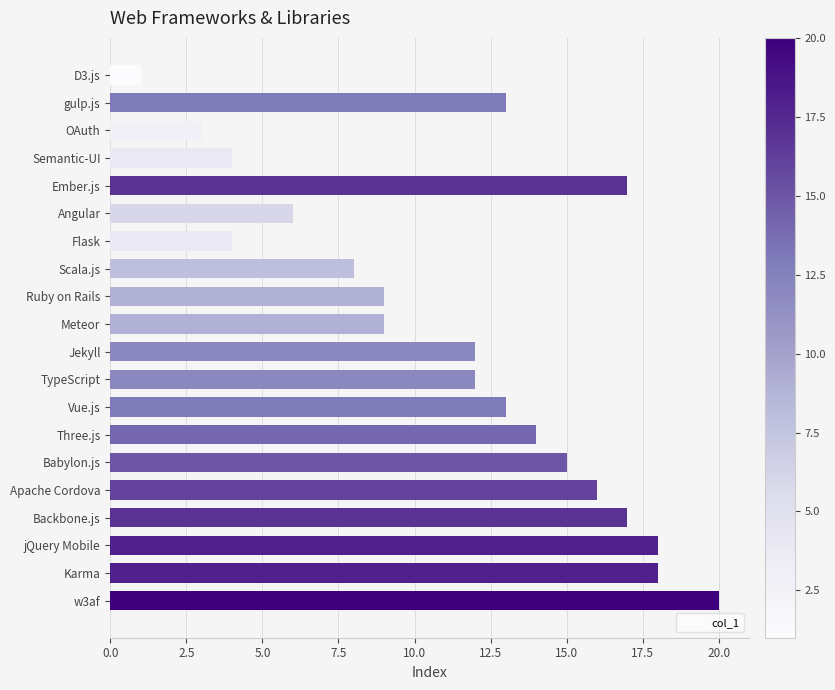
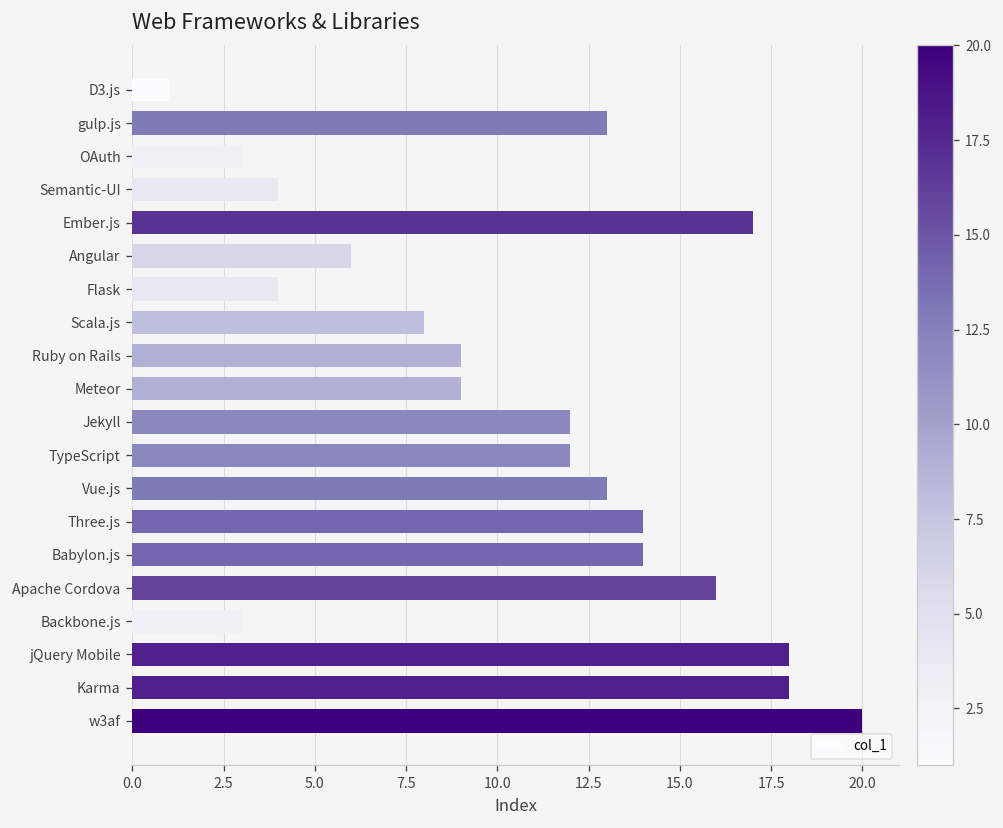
  {
    "D3.js": 1,
    "gulp.js": 13,
    "OAuth": 3,
    "Semantic-UI": 4,
    "Ember.js": 17,
    "Angular": 6,
    "Flask": 4,
    "Scala.js": 8,
    "Ruby on Rails": 9,
    "Meteor": 9,
    "Jekyll": 12,
    "TypeScript": 12,
    "Vue.js": 13,
    "Three.js": 14,
-   "Babylon.js": 15,
+   "Babylon.js": 14,
    "Apache Cordova": 16,
-   "Backbone.js": 17,
+   "Backbone.js": 3,
    "jQuery Mobile": 18,
    "Karma": 18,
    "w3af": 20
  }
